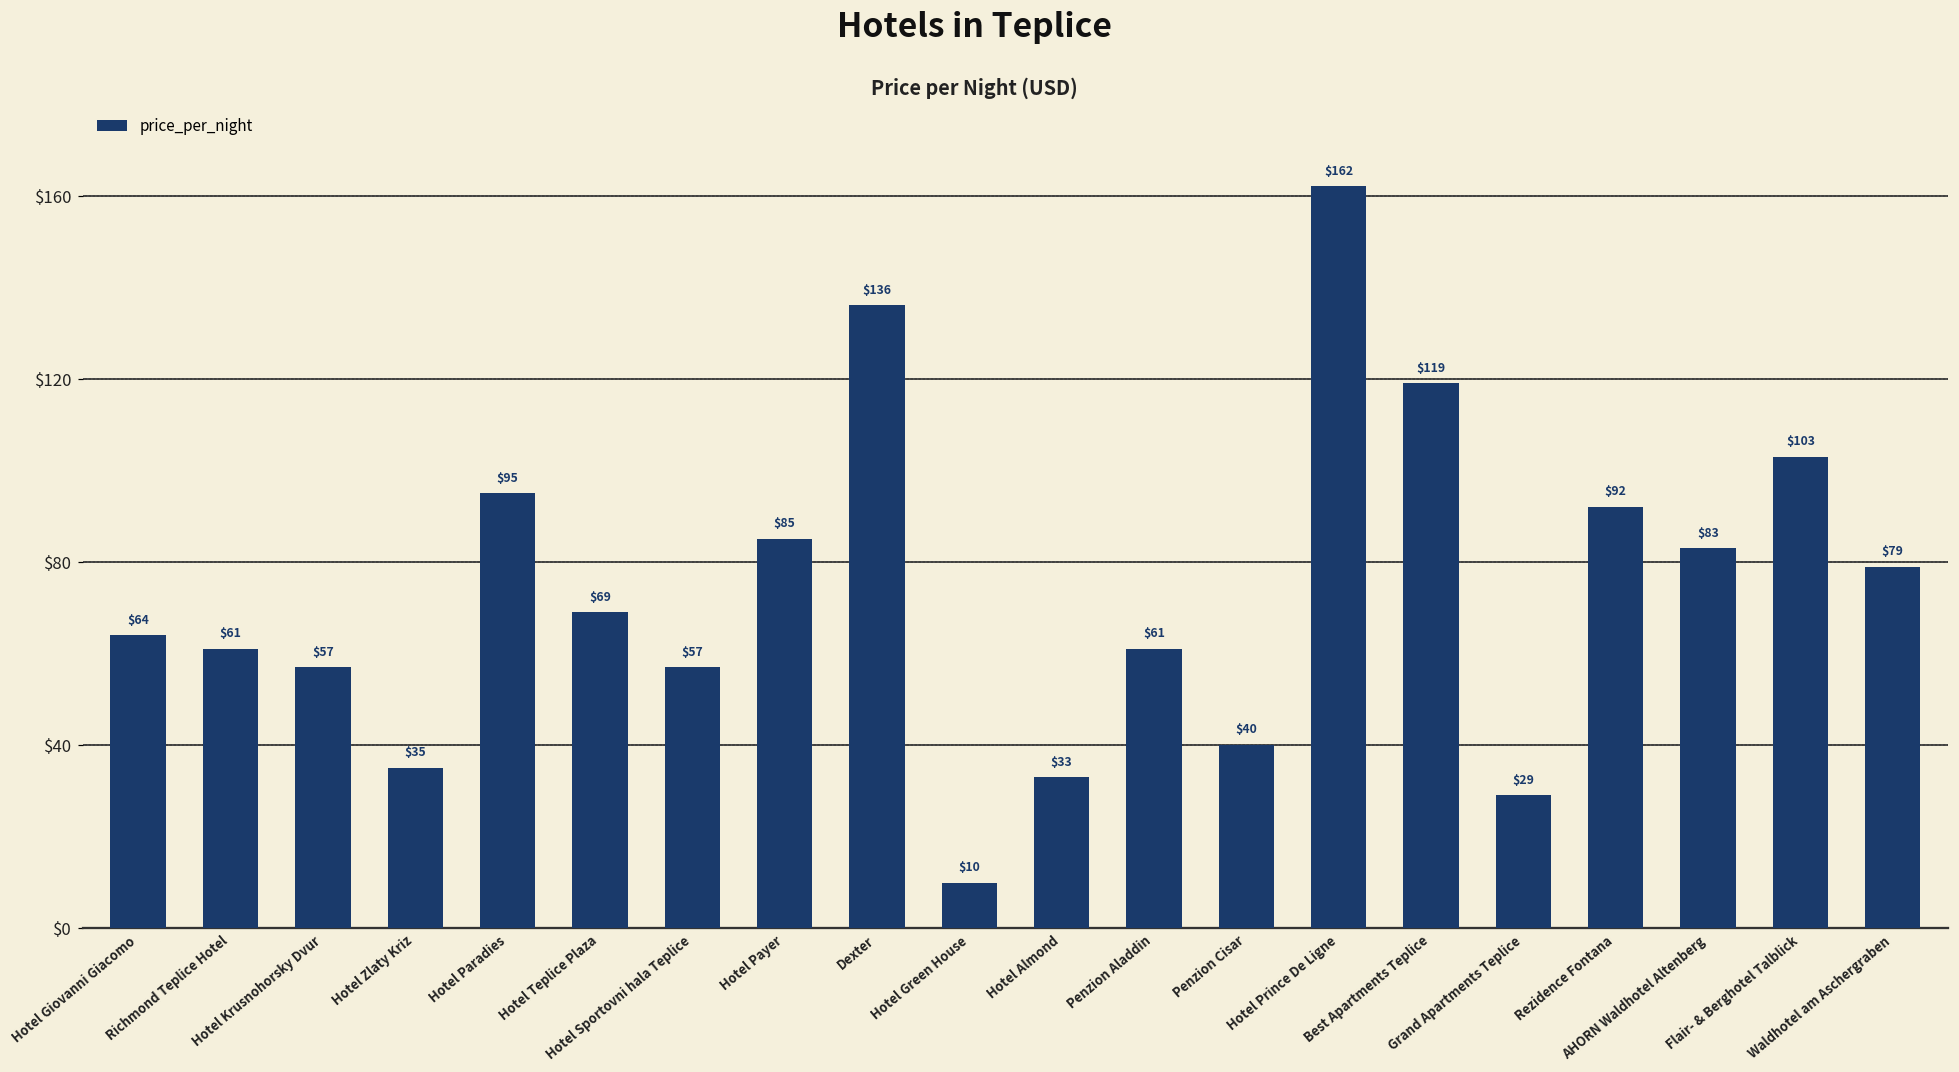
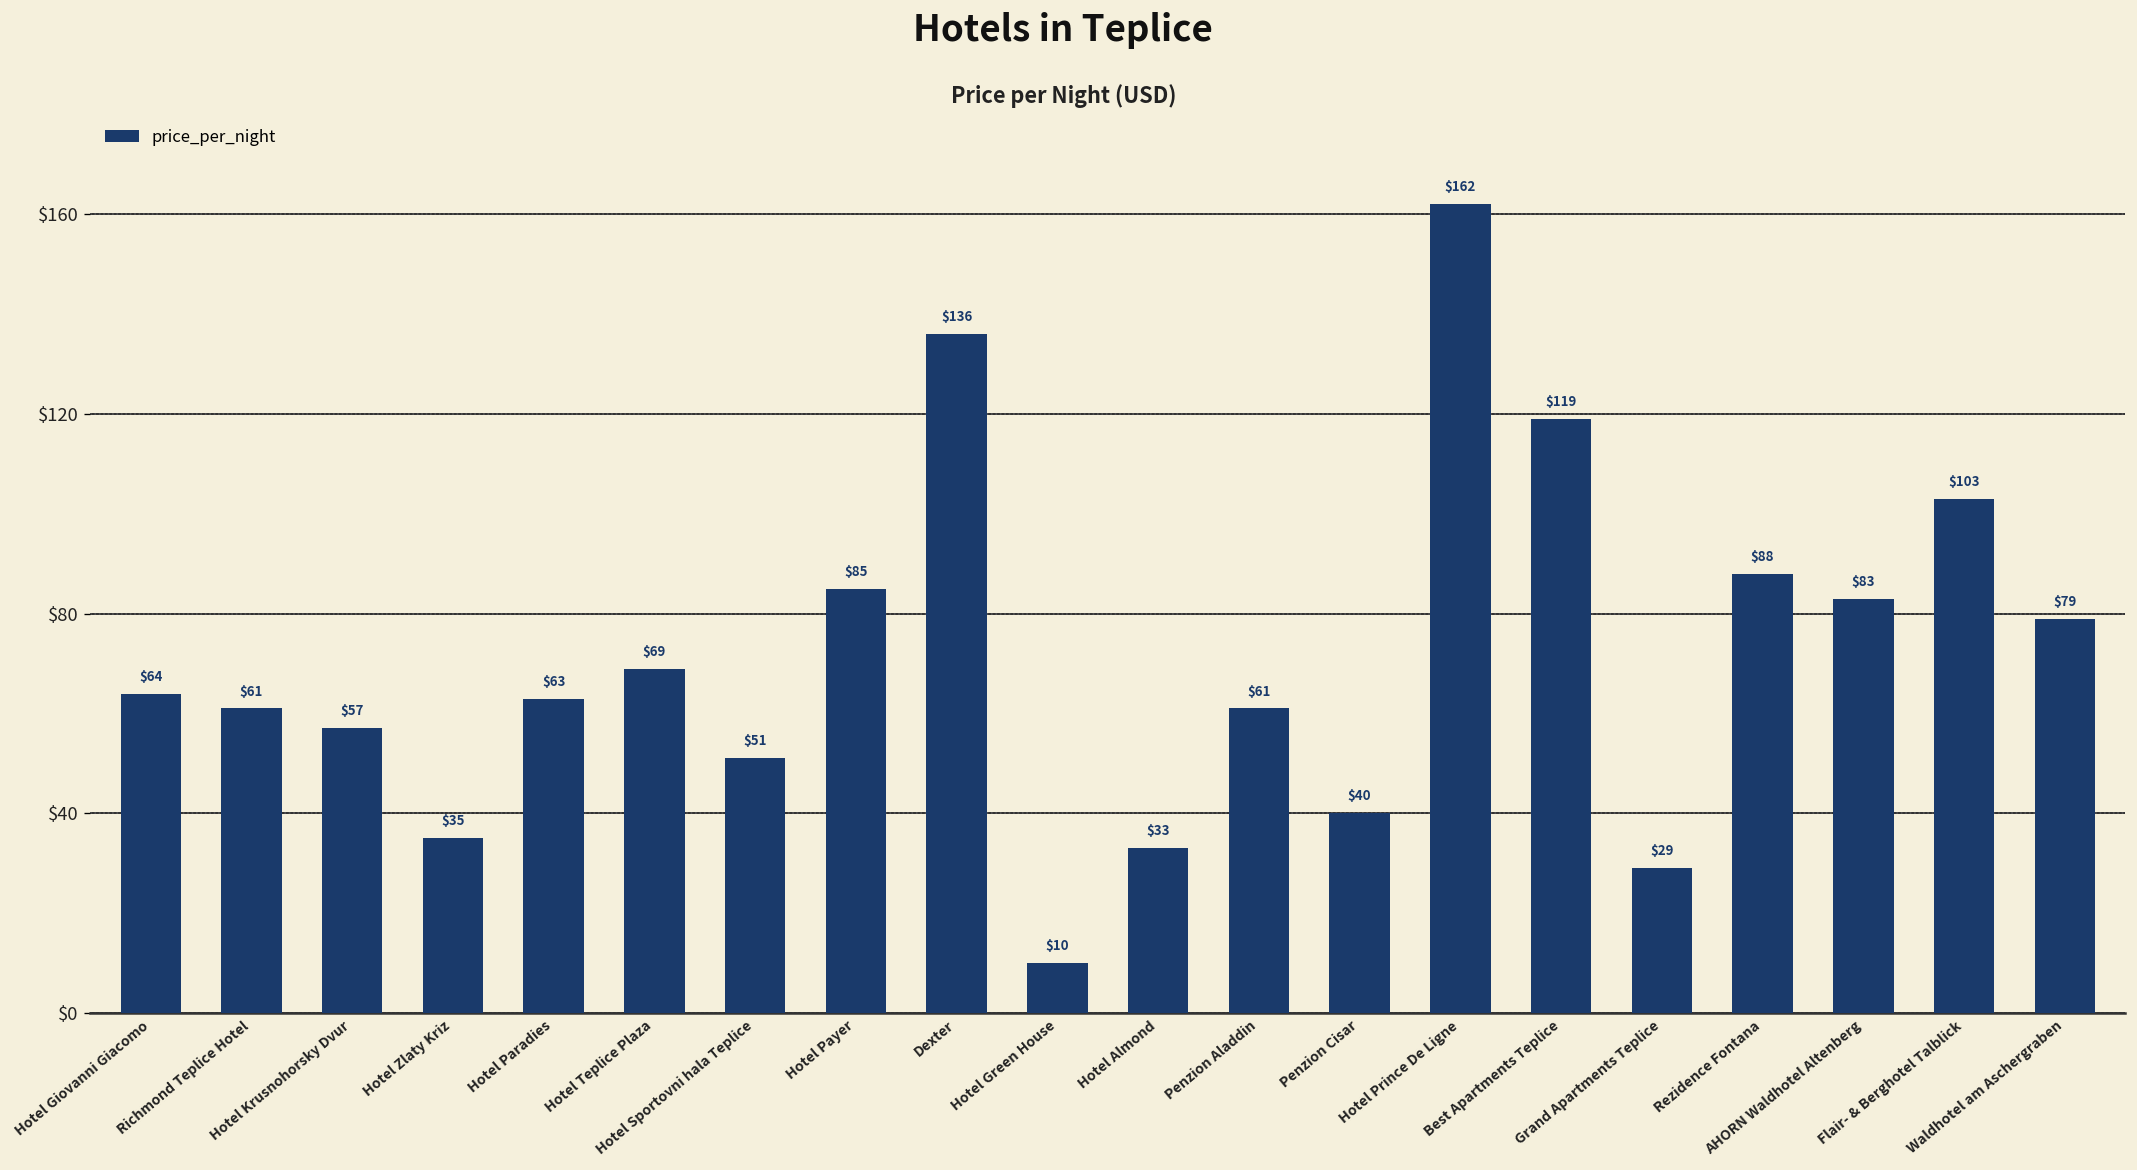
  {
    "Hotel Giovanni Giacomo": "$64",
    "Richmond Teplice Hotel": "$61",
    "Hotel Krusnohorsky Dvur": "$57",
    "Hotel Zlaty Kriz": "$35",
-   "Hotel Paradies": "$95",
+   "Hotel Paradies": "$63",
    "Hotel Teplice Plaza": "$69",
-   "Hotel Sportovni hala Teplice": "$57",
+   "Hotel Sportovni hala Teplice": "$51",
    "Hotel Payer": "$85",
    "Dexter": "$136",
    "Hotel Green House": "$10",
    "Hotel Almond": "$33",
    "Penzion Aladdin": "$61",
    "Penzion Cisar": "$40",
    "Hotel Prince De Ligne": "$162",
    "Best Apartments Teplice": "$119",
    "Grand Apartments Teplice": "$29",
-   "Rezidence Fontana": "$92",
+   "Rezidence Fontana": "$88",
    "AHORN Waldhotel Altenberg": "$83",
    "Flair- & Berghotel Talblick": "$103",
    "Waldhotel am Aschergraben": "$79"
  }
